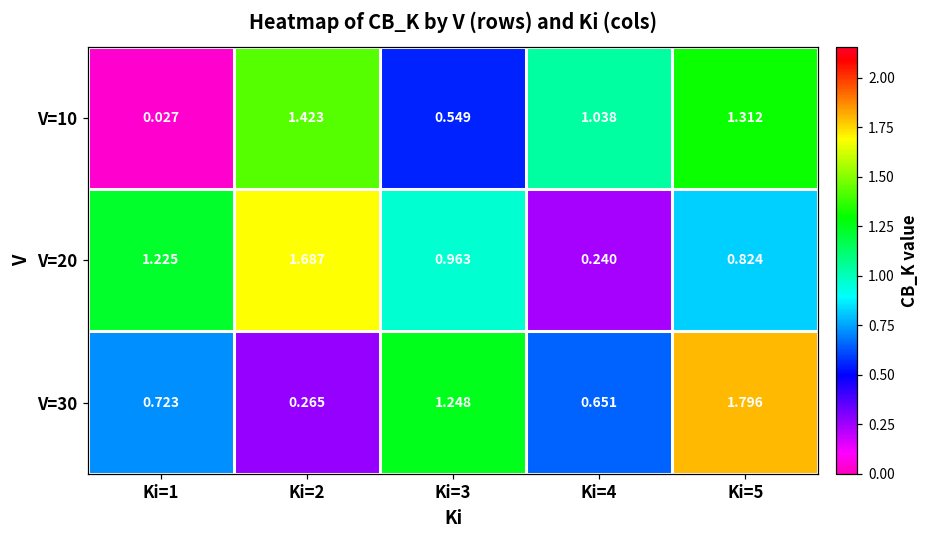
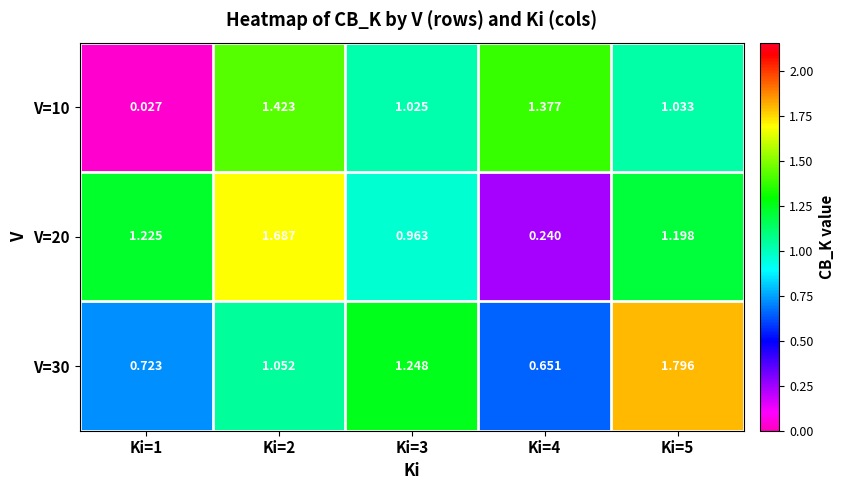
  {
    "V=10": {
-     "Ki=3": 0.549,
-     "Ki=4": 1.038,
-     "Ki=5": 1.312
+     "Ki=3": 1.025,
+     "Ki=4": 1.377,
+     "Ki=5": 1.033
    },
    "V=20": {
-     "Ki=5": 0.824
+     "Ki=5": 1.198
    },
    "V=30": {
-     "Ki=2": 0.265
+     "Ki=2": 1.052
    }
  }
